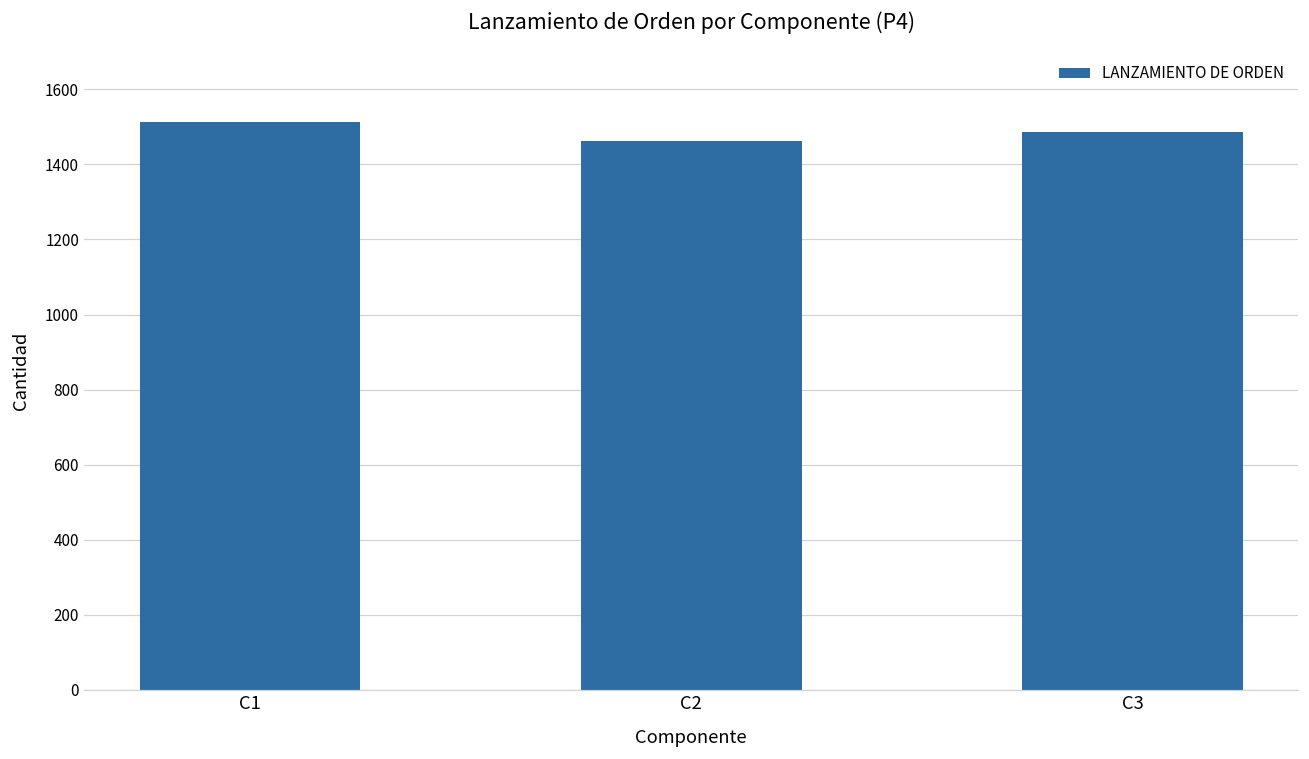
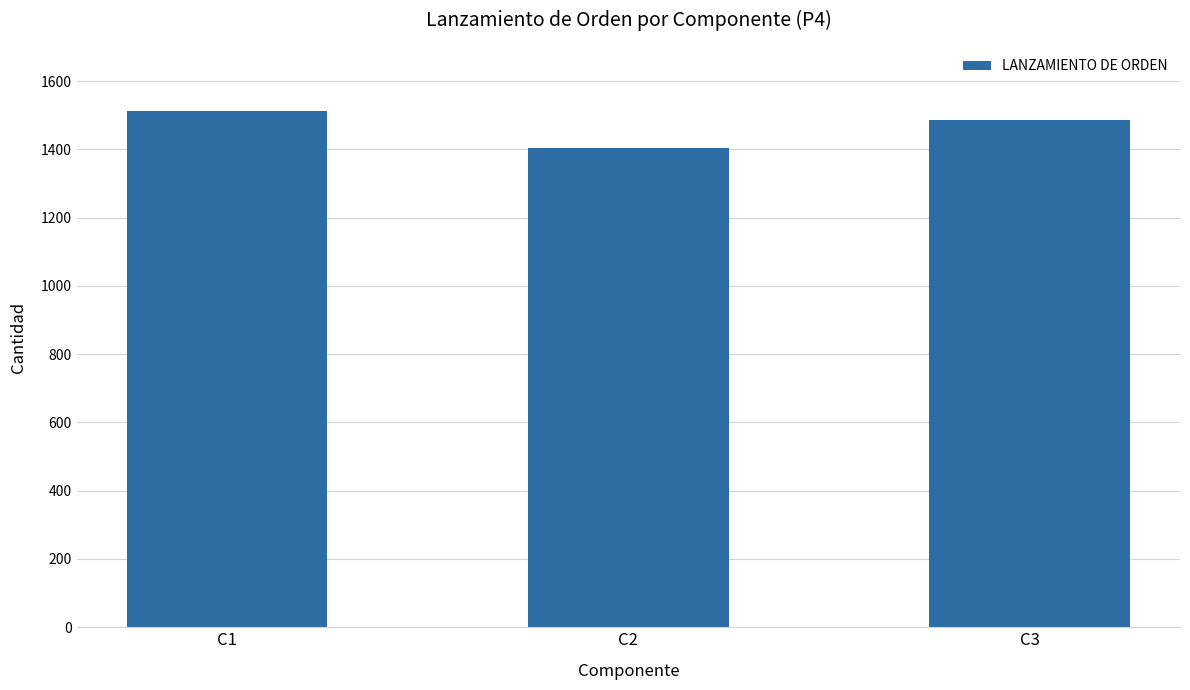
  {
    "C1": 1510,
-   "C2": 1460,
+   "C2": 1400,
    "C3": 1490
  }
